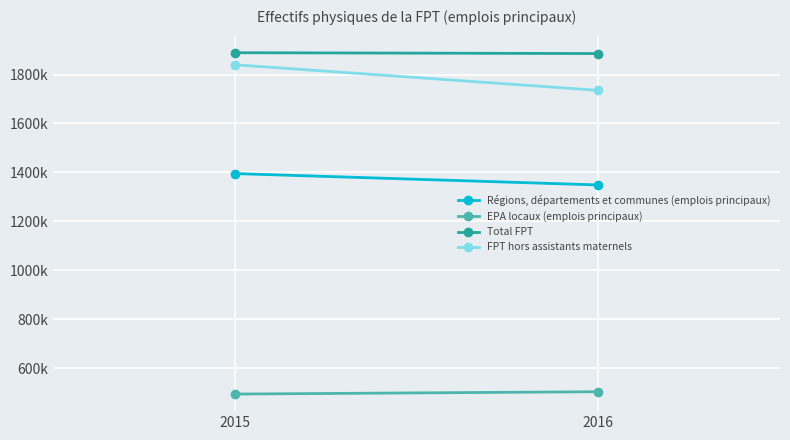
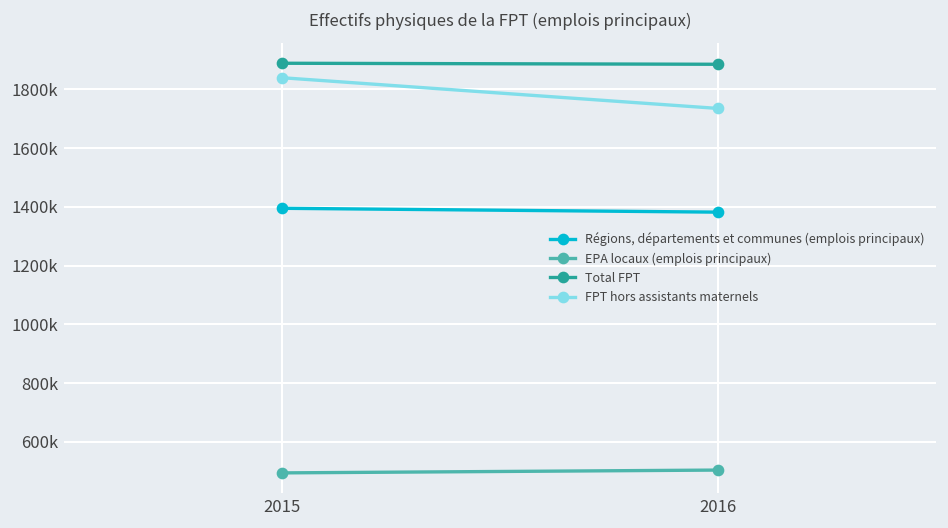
  {
    "Régions, départements et communes (emplois principaux)": {
      "2015": 1400000,
-     "2016": 1350000
+     "2016": 1380000
    },
    "FPT hors assistants maternels": {
      "2015": 1840000,
      "2016": 1740000
    }
  }
